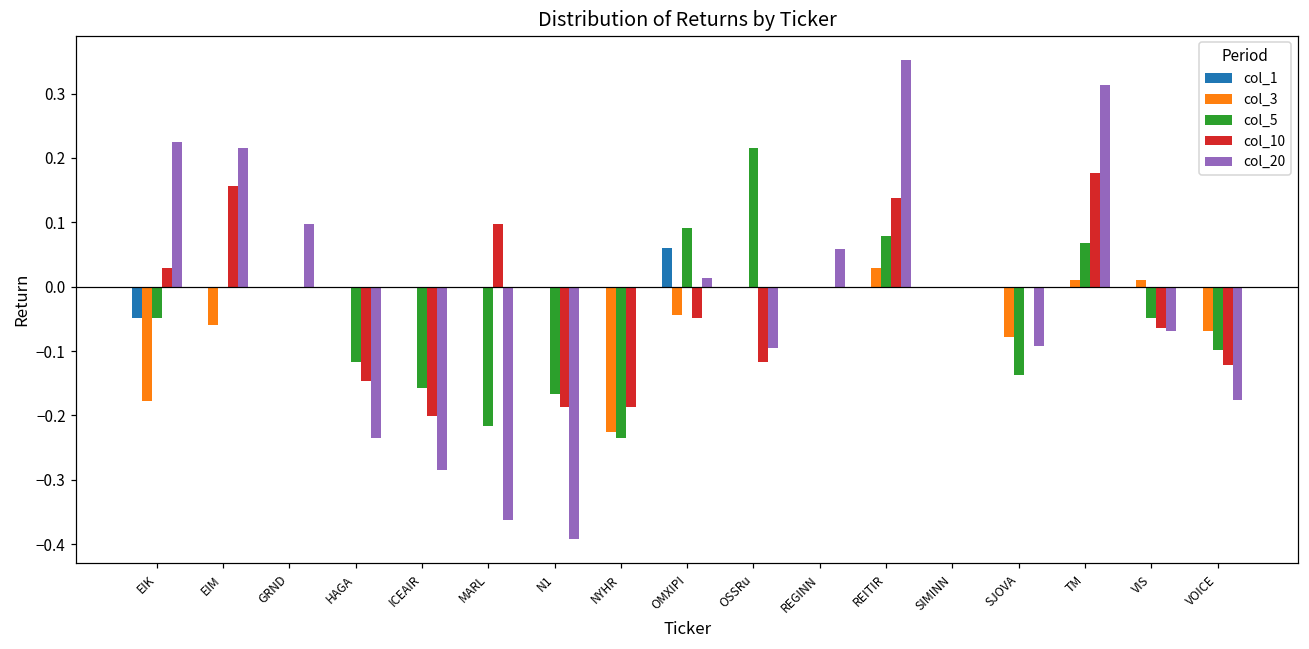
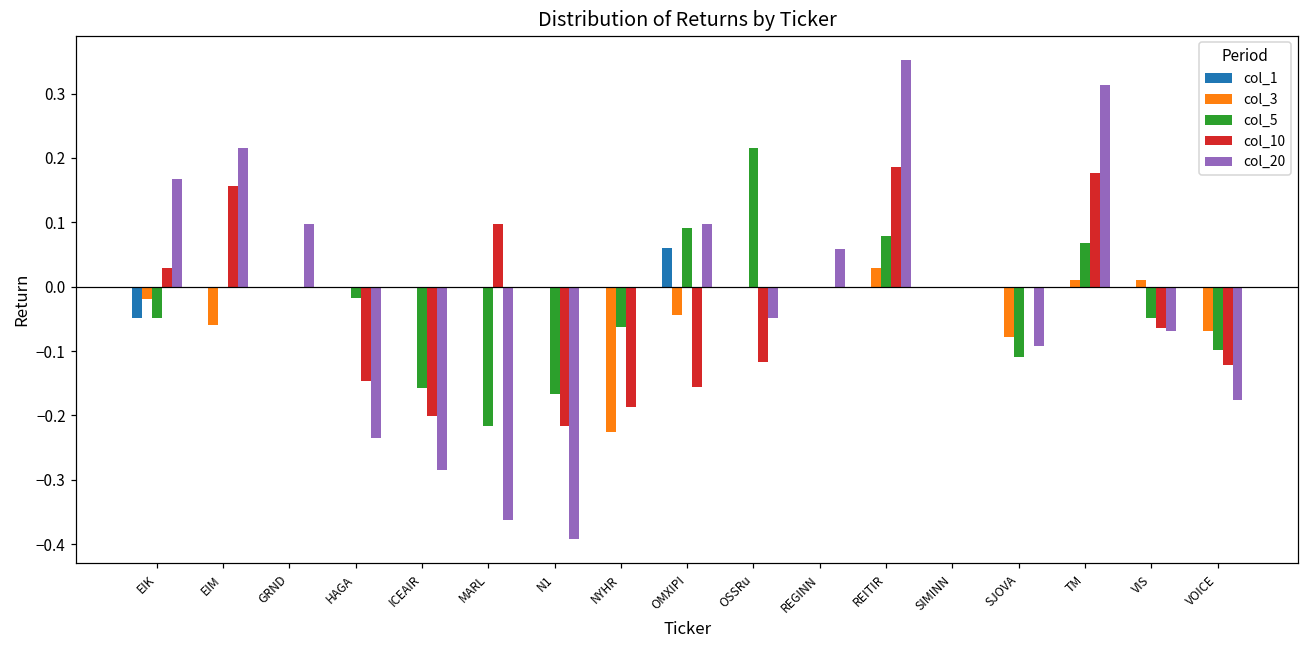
  {
    "col_1": {
      "EIK": -0.05,
      "OMXIPI": 0.06
    },
    "col_3": {
-     "EIK": -0.18,
+     "EIK": -0.02,
      "EIM": -0.06,
      "NYHR": -0.23,
      "OMXIPI": -0.04,
      "REITIR": 0.03,
      "SJOVA": -0.08,
      "TM": 0.01,
      "VIS": 0.01,
      "VOICE": -0.07
    },
    "col_5": {
      "EIK": -0.05,
-     "HAGA": -0.12,
+     "HAGA": -0.02,
      "ICEAIR": -0.16,
      "MARL": -0.22,
      "N1": -0.17,
-     "NYHR": -0.24,
+     "NYHR": -0.06,
      "OMXIPI": 0.09,
      "OSSRu": 0.22,
      "REITIR": 0.08,
-     "SJOVA": -0.14,
+     "SJOVA": -0.11,
      "TM": 0.07,
      "VIS": -0.05,
      "VOICE": -0.10
    },
    "col_10": {
      "EIK": 0.03,
      "EIM": 0.16,
      "HAGA": -0.15,
      "ICEAIR": -0.20,
      "MARL": 0.10,
-     "N1": -0.19,
+     "N1": -0.22,
      "NYHR": -0.19,
-     "OMXIPI": -0.05,
+     "OMXIPI": -0.16,
      "OSSRu": -0.12,
-     "REITIR": 0.14,
+     "REITIR": 0.19,
      "TM": 0.18,
      "VIS": -0.06,
      "VOICE": -0.12
    },
    "col_20": {
-     "EIK": 0.23,
+     "EIK": 0.17,
      "EIM": 0.22,
      "GRND": 0.10,
      "HAGA": -0.24,
      "ICEAIR": -0.28,
      "MARL": -0.36,
      "N1": -0.39,
-     "OMXIPI": 0.01,
-     "OSSRu": -0.09,
+     "OMXIPI": 0.10,
+     "OSSRu": -0.05,
      "REGINN": 0.06,
      "REITIR": 0.35,
      "SJOVA": -0.09,
      "TM": 0.31,
      "VIS": -0.07,
      "VOICE": -0.18
    }
  }
